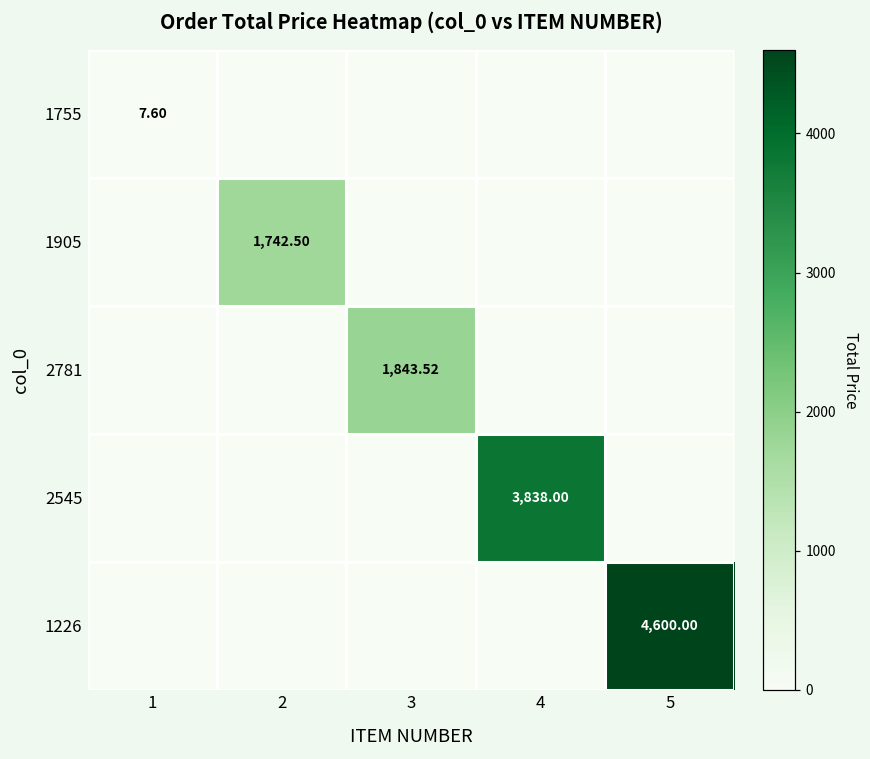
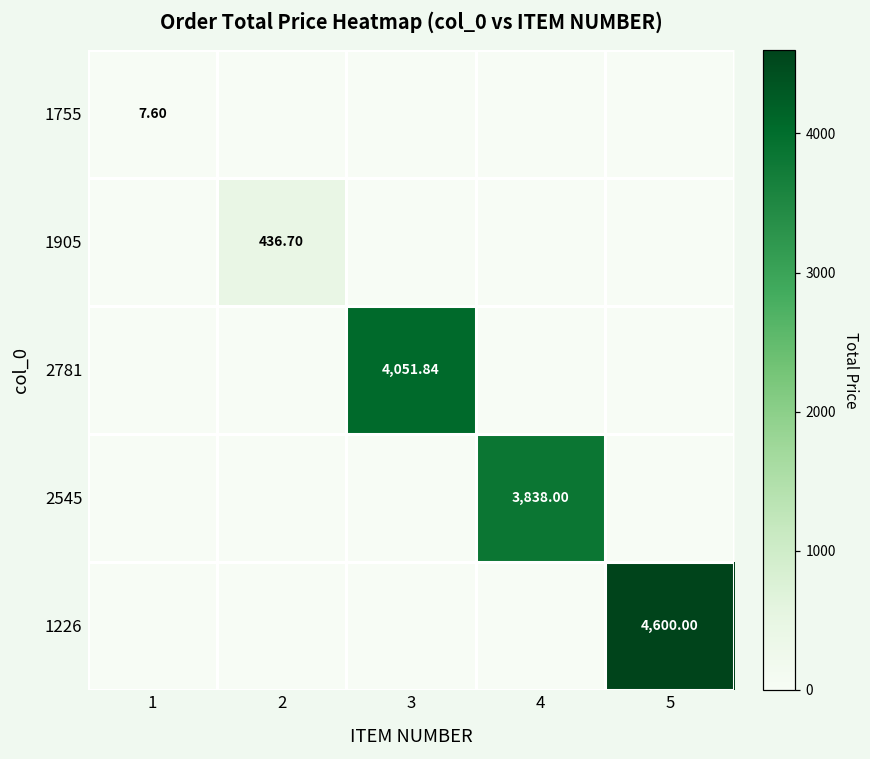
  {
    "1755": {
      "1": "7.60"
    },
    "1905": {
-     "2": "1,742.50"
+     "2": "436.70"
    },
    "2781": {
-     "3": "1,843.52"
+     "3": "4,051.84"
    },
    "2545": {
      "4": "3,838.00"
    },
    "1226": {
      "5": "4,600.00"
    }
  }
